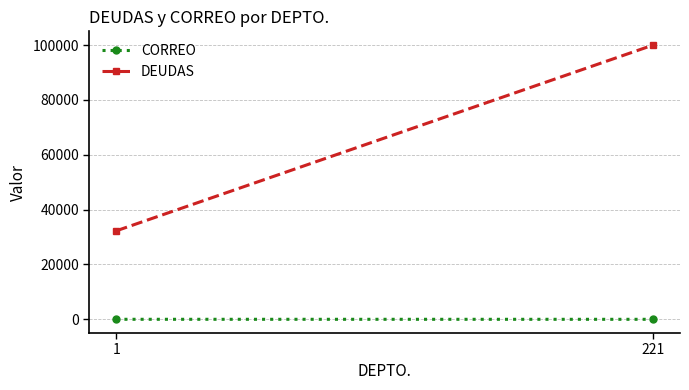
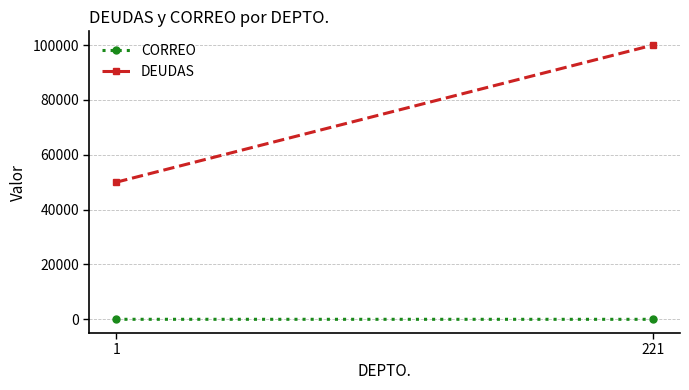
  {
    "CORREO": {
      "1": 0,
      "221": 0
    },
    "DEUDAS": {
-     "1": 32000,
+     "1": 50000,
      "221": 100000
    }
  }
